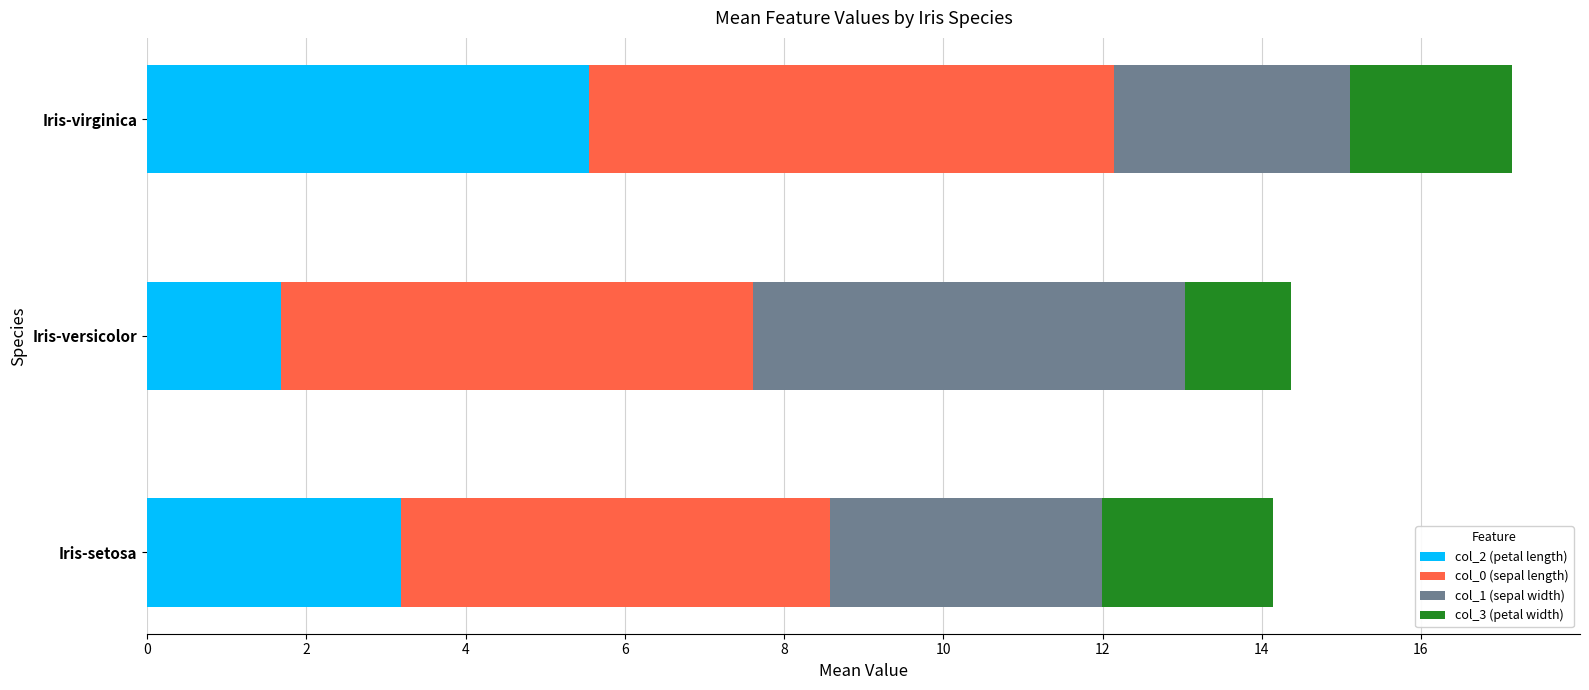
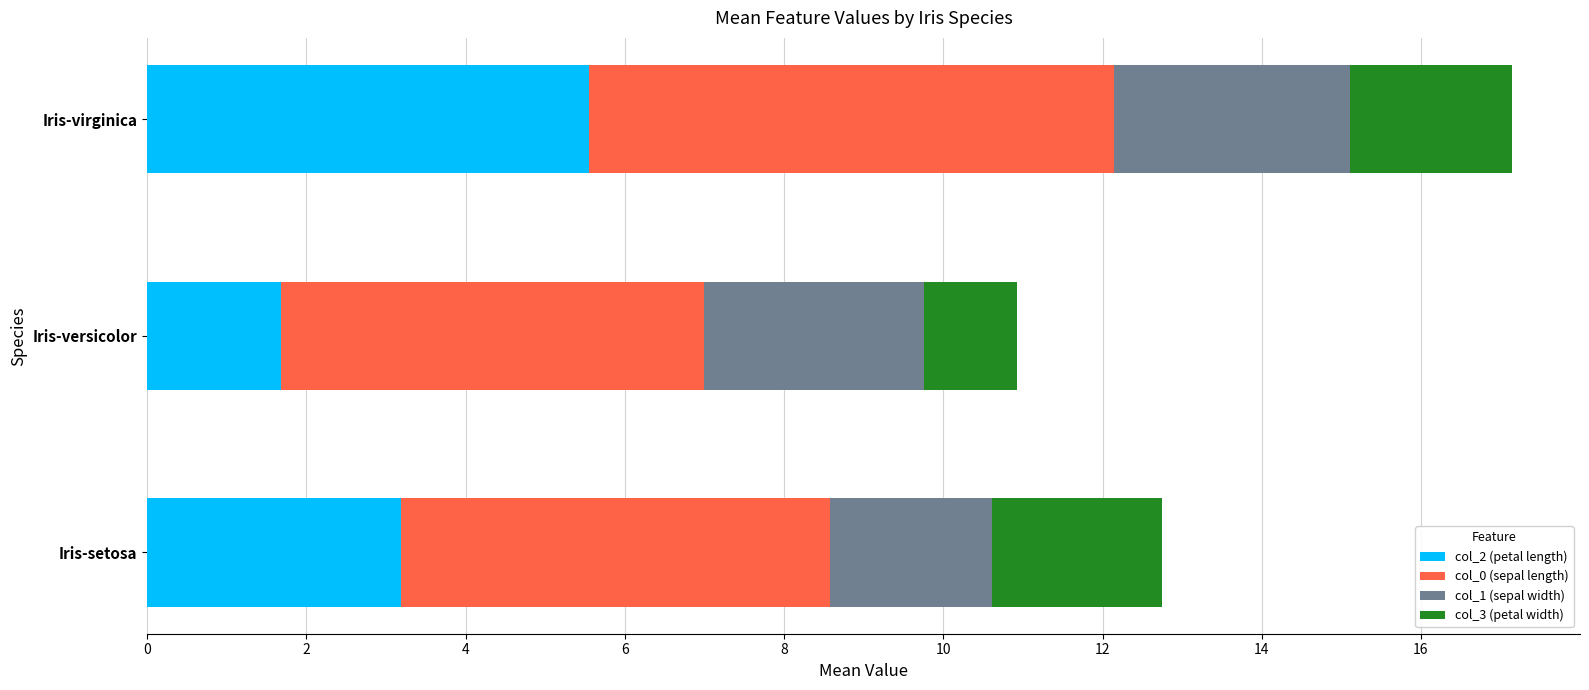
  {
    "col_2 (petal length)": {
      "Iris-virginica": 5.6,
      "Iris-versicolor": 1.7,
      "Iris-setosa": 3.2
    },
    "col_0 (sepal length)": {
      "Iris-virginica": 6.6,
-     "Iris-versicolor": 5.9,
+     "Iris-versicolor": 5.3,
      "Iris-setosa": 5.4
    },
    "col_1 (sepal width)": {
      "Iris-virginica": 3.0,
-     "Iris-versicolor": 5.4,
-     "Iris-setosa": 3.4
+     "Iris-versicolor": 2.8,
+     "Iris-setosa": 2.0
    },
    "col_3 (petal width)": {
      "Iris-virginica": 2.0,
-     "Iris-versicolor": 1.3,
+     "Iris-versicolor": 1.2,
      "Iris-setosa": 2.1
    }
  }
